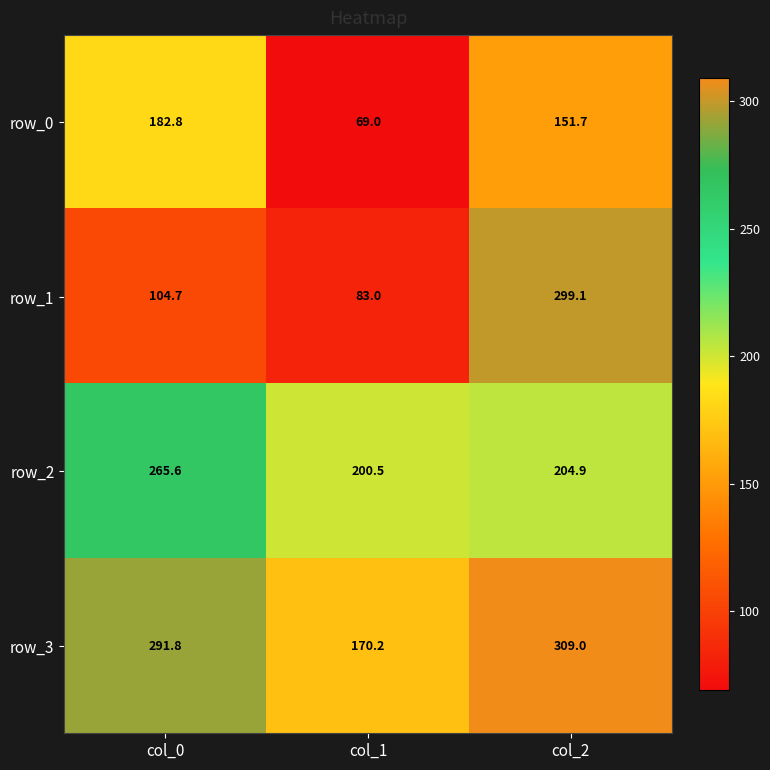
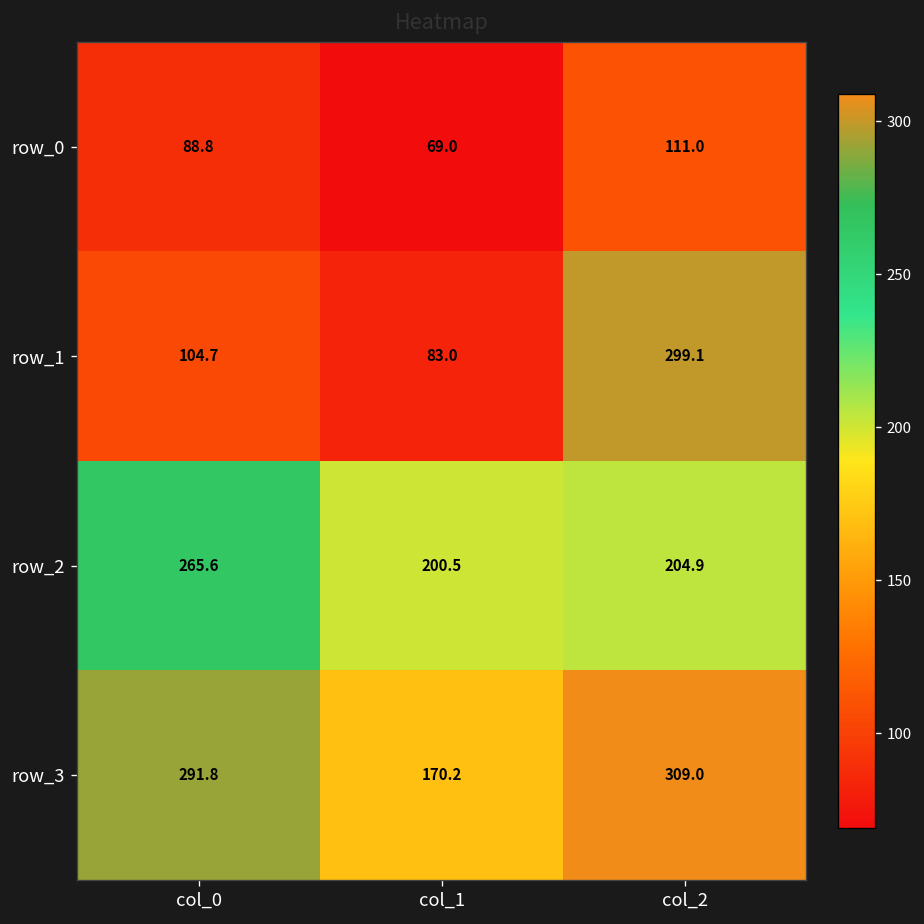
  {
    "row_0": {
-     "col_0": 182.8,
+     "col_0": 88.8,
      "col_1": 69.0,
-     "col_2": 151.7
+     "col_2": 111.0
    },
    "row_1": {
      "col_0": 104.7,
      "col_1": 83.0,
      "col_2": 299.1
    },
    "row_2": {
      "col_0": 265.6,
      "col_1": 200.5,
      "col_2": 204.9
    },
    "row_3": {
      "col_0": 291.8,
      "col_1": 170.2,
      "col_2": 309.0
    }
  }
